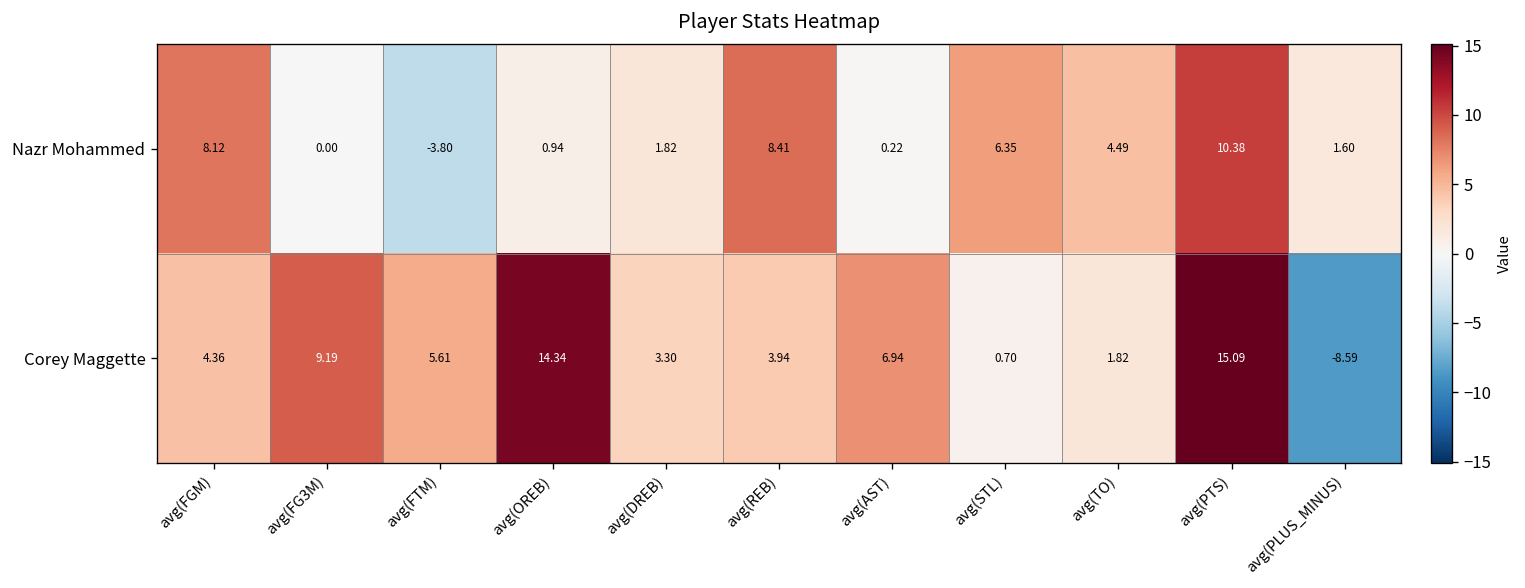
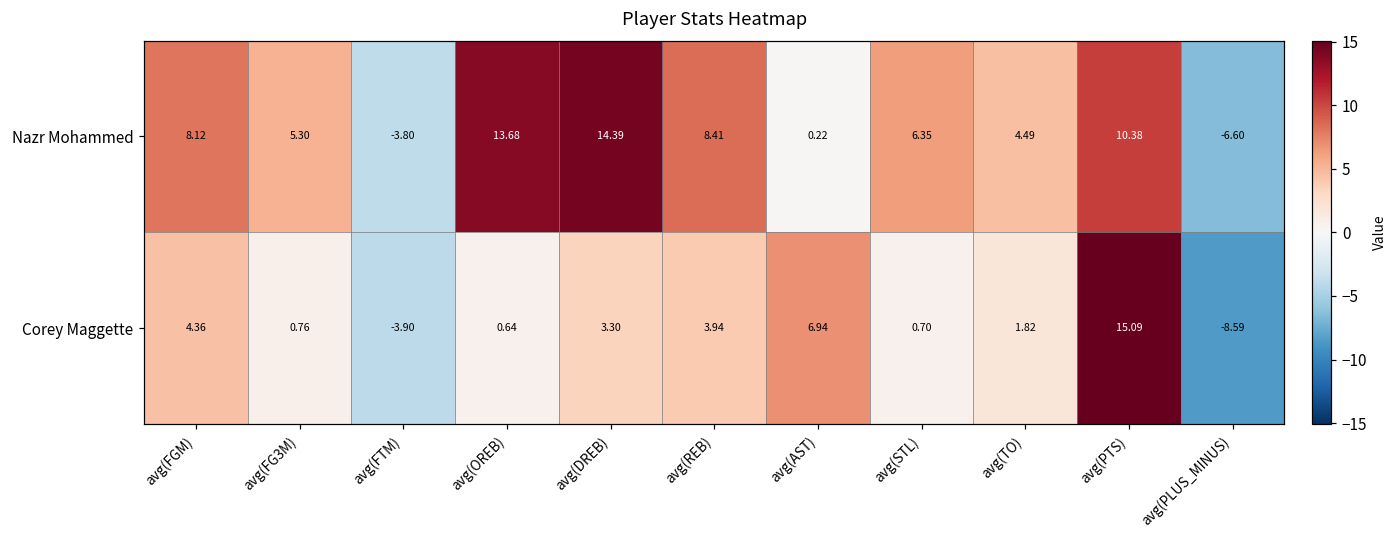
  {
    "Nazr Mohammed": {
      "avg(FGM)": 8.12,
-     "avg(FG3M)": 0.00,
+     "avg(FG3M)": 5.30,
      "avg(FTM)": -3.80,
-     "avg(OREB)": 0.94,
-     "avg(DREB)": 1.82,
+     "avg(OREB)": 13.68,
+     "avg(DREB)": 14.39,
      "avg(REB)": 8.41,
      "avg(AST)": 0.22,
      "avg(STL)": 6.35,
      "avg(TO)": 4.49,
      "avg(PTS)": 10.38,
-     "avg(PLUS_MINUS)": 1.60
+     "avg(PLUS_MINUS)": -6.60
    },
    "Corey Maggette": {
      "avg(FGM)": 4.36,
-     "avg(FG3M)": 9.19,
-     "avg(FTM)": 5.61,
-     "avg(OREB)": 14.34,
+     "avg(FG3M)": 0.76,
+     "avg(FTM)": -3.90,
+     "avg(OREB)": 0.64,
      "avg(DREB)": 3.30,
      "avg(REB)": 3.94,
      "avg(AST)": 6.94,
      "avg(STL)": 0.70,
      "avg(TO)": 1.82,
      "avg(PTS)": 15.09,
      "avg(PLUS_MINUS)": -8.59
    }
  }
